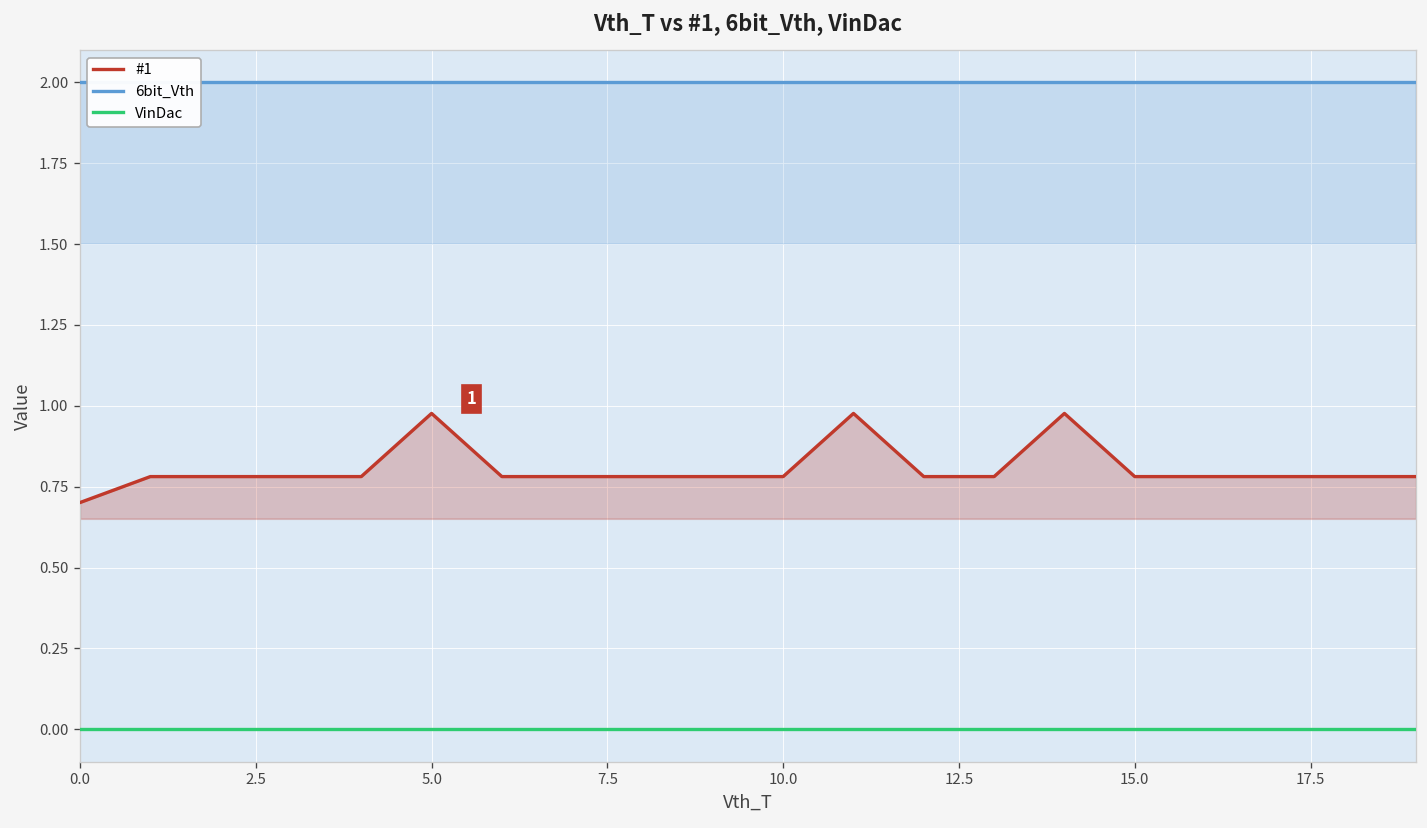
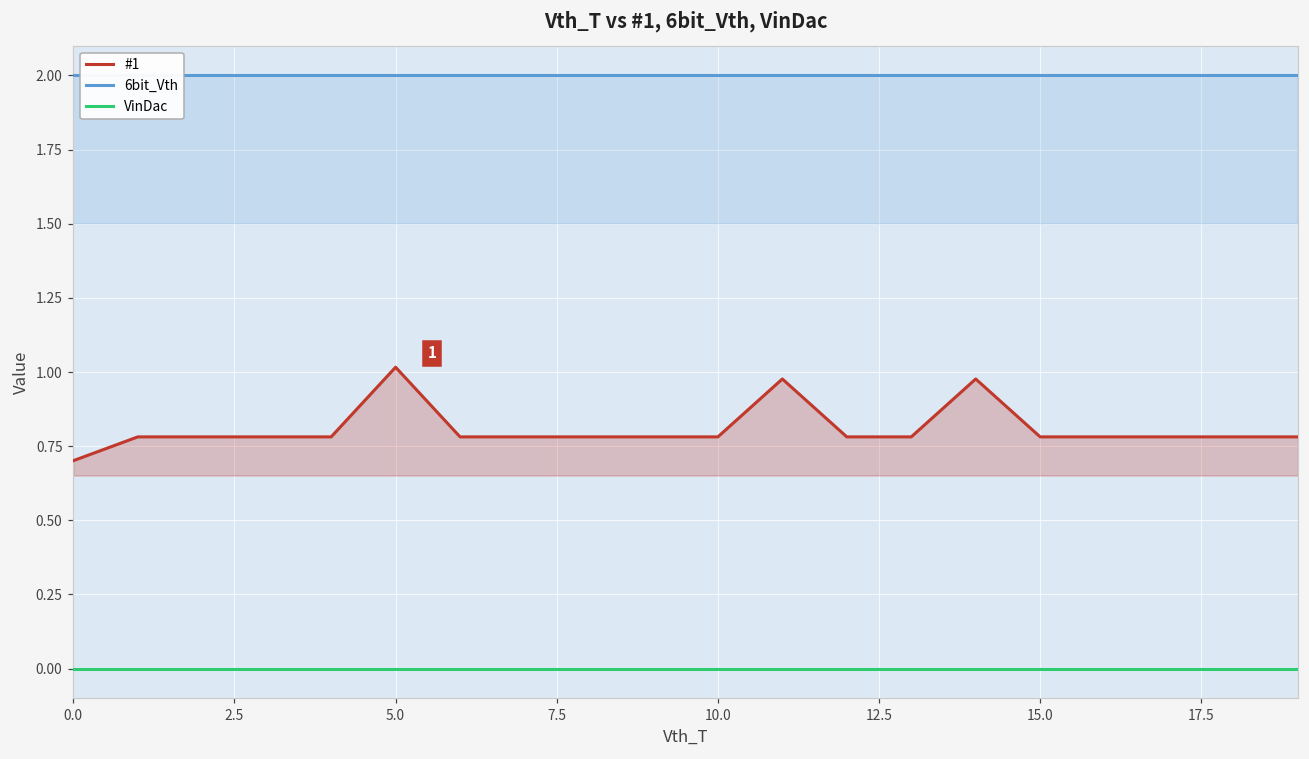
  {
    "#1": {
      "0.0": 0.70,
-     "5.0": 0.98,
+     "5.0": 1.02,
      "10.0": 0.78,
      "15.0": 0.78
    },
    "6bit_Vth": {
      "0.0": 2.00,
      "5.0": 2.00,
      "10.0": 2.00,
      "15.0": 2.00
    },
    "VinDac": {
      "0.0": 0.00,
      "5.0": 0.00,
      "10.0": 0.00,
      "15.0": 0.00
    }
  }
